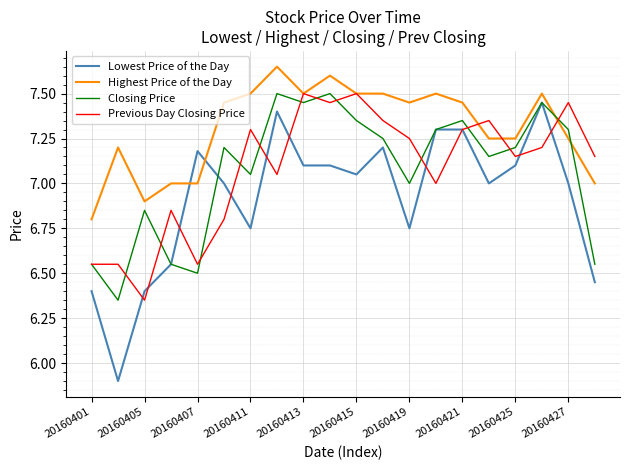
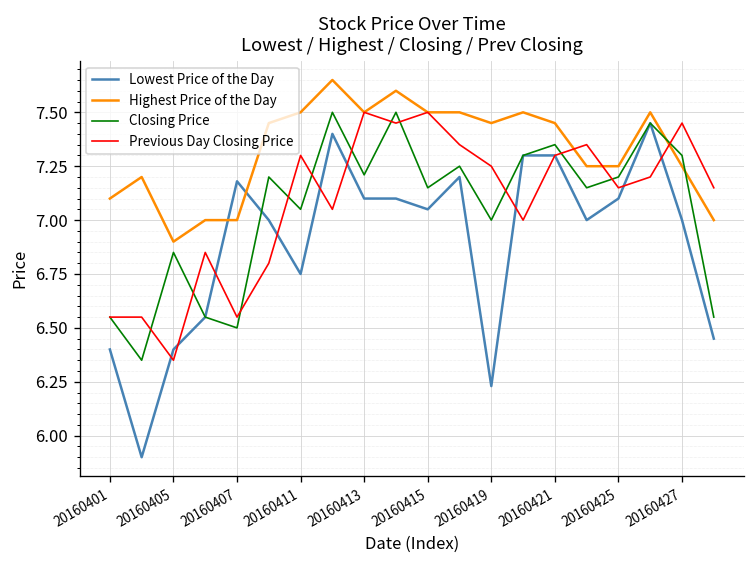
  {
    "Lowest Price of the Day": {
      "20160401": 6.40,
      "20160405": 6.40,
      "20160407": 7.18,
      "20160411": 6.75,
      "20160413": 7.10,
      "20160415": 7.05,
-     "20160419": 6.75,
+     "20160419": 6.23,
      "20160425": 7.10,
      "20160427": 7.00
    },
    "Highest Price of the Day": {
-     "20160401": 6.8,
+     "20160401": 7.1,
      "20160405": 6.9,
      "20160407": 7.0,
      "20160411": 7.5,
      "20160419": 7.45,
      "20160421": 7.45,
      "20160425": 7.25,
      "20160427": 7.25
    },
    "Closing Price": {
      "20160405": 6.85,
      "20160407": 6.50,
      "20160411": 7.05,
-     "20160413": 7.45,
-     "20160415": 7.35,
+     "20160413": 7.21,
+     "20160415": 7.15,
      "20160419": 7.00,
      "20160421": 7.35,
      "20160425": 7.20,
      "20160427": 7.30
    },
    "Previous Day Closing Price": {
      "20160405": 6.35,
      "20160407": 6.55,
      "20160411": 7.30,
      "20160419": 7.25,
      "20160425": 7.15,
      "20160427": 7.45
    }
  }
